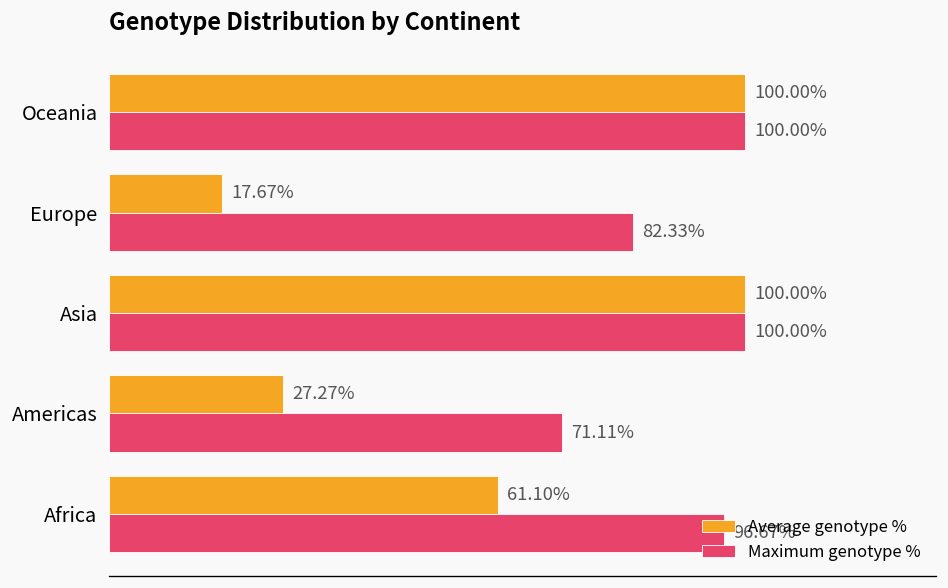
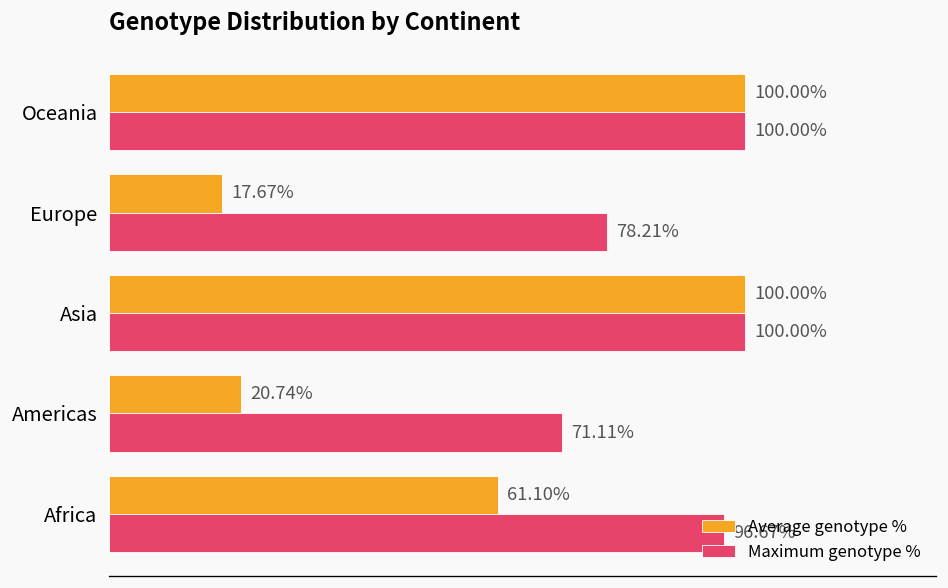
  {
    "Average genotype %": {
      "Oceania": "100.00%",
      "Europe": "17.67%",
      "Asia": "100.00%",
-     "Americas": "27.27%",
+     "Americas": "20.74%",
      "Africa": "61.10%"
    },
    "Maximum genotype %": {
      "Oceania": "100.00%",
-     "Europe": "82.33%",
+     "Europe": "78.21%",
      "Asia": "100.00%",
      "Americas": "71.11%",
      "Africa": "96.67%"
    }
  }
